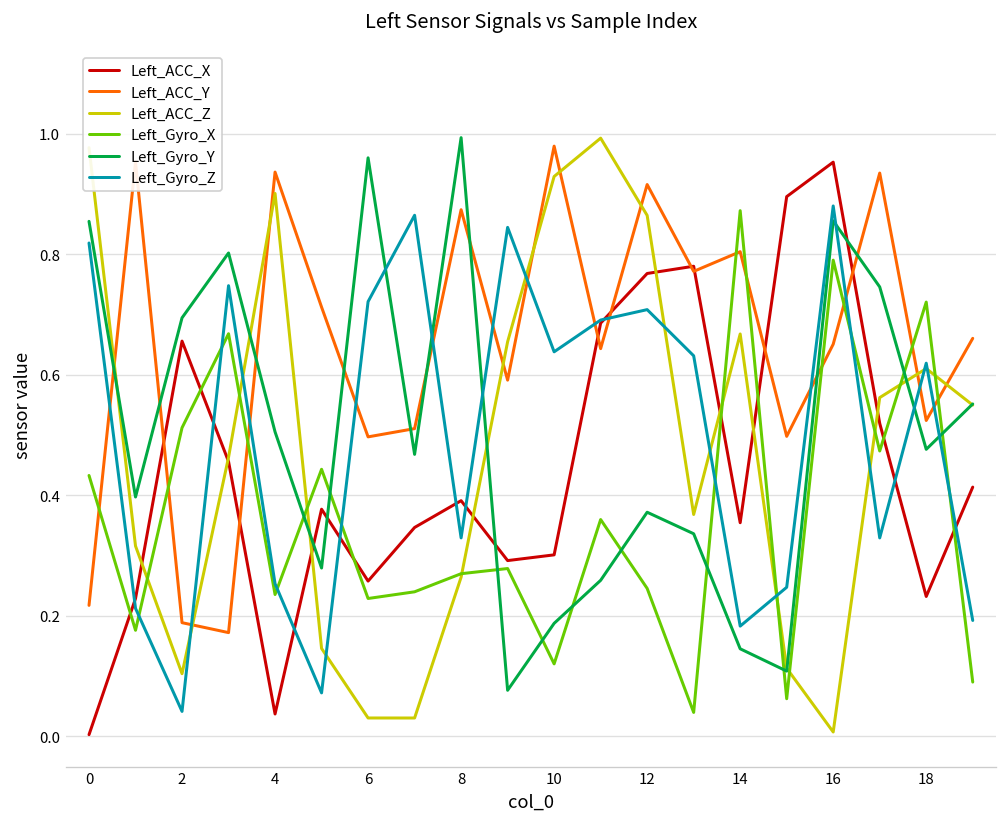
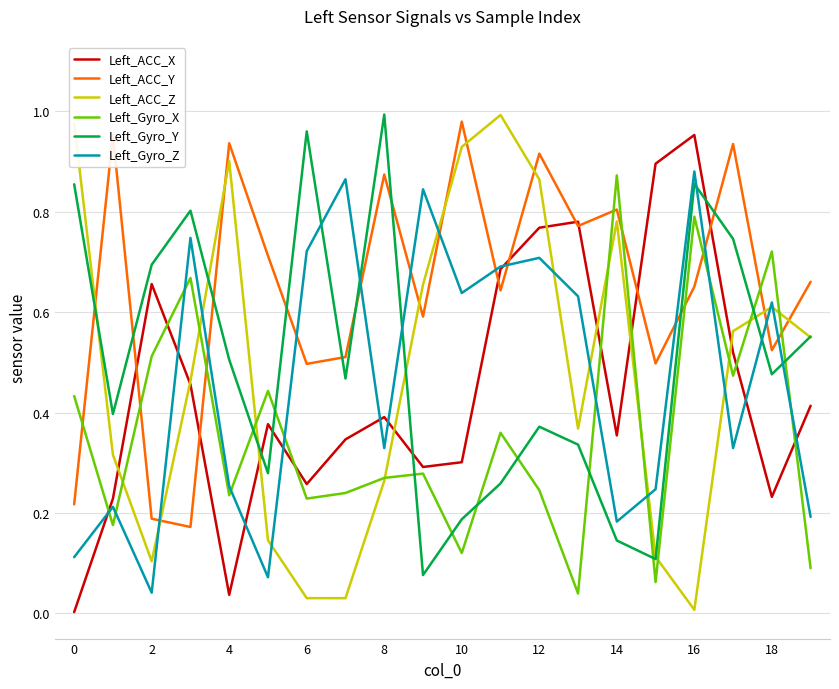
  {
    "Left_ACC_X": {
      "0": 0.00,
      "2": 0.66,
      "4": 0.04,
      "6": 0.26,
      "8": 0.39,
      "10": 0.30,
      "12": 0.77,
      "14": 0.35,
      "16": 0.95,
      "18": 0.23
    },
    "Left_ACC_Y": {
      "0": 0.22,
      "2": 0.19,
      "4": 0.94,
      "6": 0.50,
      "8": 0.87,
      "10": 0.98,
      "12": 0.92,
      "14": 0.80,
      "16": 0.65,
      "18": 0.52
    },
    "Left_ACC_Z": {
      "2": 0.10,
      "4": 0.90,
      "6": 0.03,
      "8": 0.26,
      "10": 0.93,
      "12": 0.86,
-     "14": 0.67,
+     "14": 0.78,
      "16": 0.01,
      "18": 0.61
    },
    "Left_Gyro_X": {
      "0": 0.43,
      "2": 0.51,
      "4": 0.24,
      "6": 0.23,
      "8": 0.27,
      "10": 0.12,
      "12": 0.25,
      "14": 0.87,
      "16": 0.79,
      "18": 0.72
    },
    "Left_Gyro_Y": {
      "0": 0.85,
      "2": 0.69,
      "4": 0.51,
      "6": 0.96,
      "8": 0.99,
      "10": 0.19,
      "12": 0.37,
      "14": 0.15,
      "16": 0.86,
      "18": 0.48
    },
    "Left_Gyro_Z": {
-     "0": 0.82,
+     "0": 0.11,
      "2": 0.04,
      "4": 0.25,
      "6": 0.72,
      "8": 0.33,
      "10": 0.64,
      "12": 0.71,
      "14": 0.18,
      "16": 0.88,
      "18": 0.62
    }
  }
